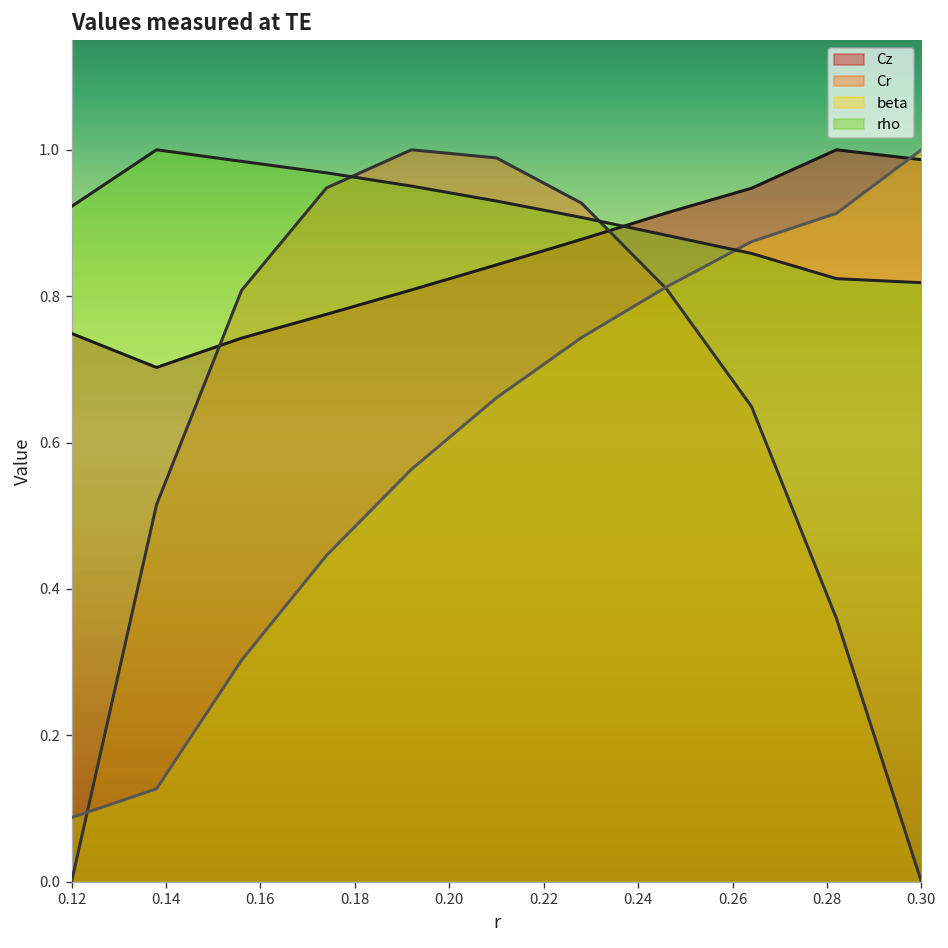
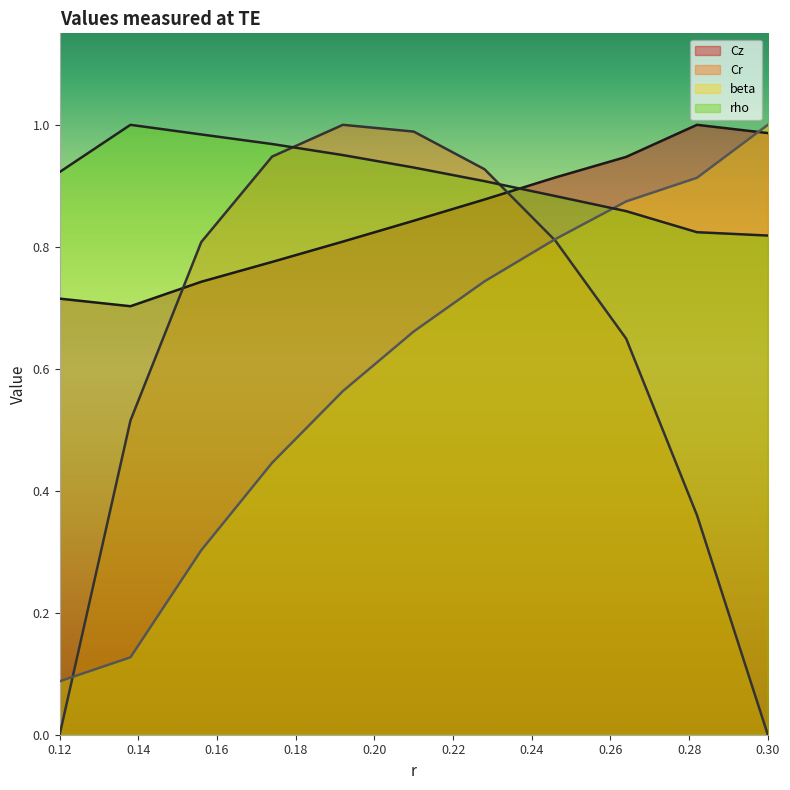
  {
    "Cz": {
-     "0.12": 0.75,
+     "0.12": 0.72,
      "0.30": 0.99
    },
    "rho": {
      "0.12": 0.92,
      "0.30": 0.82
    }
  }
